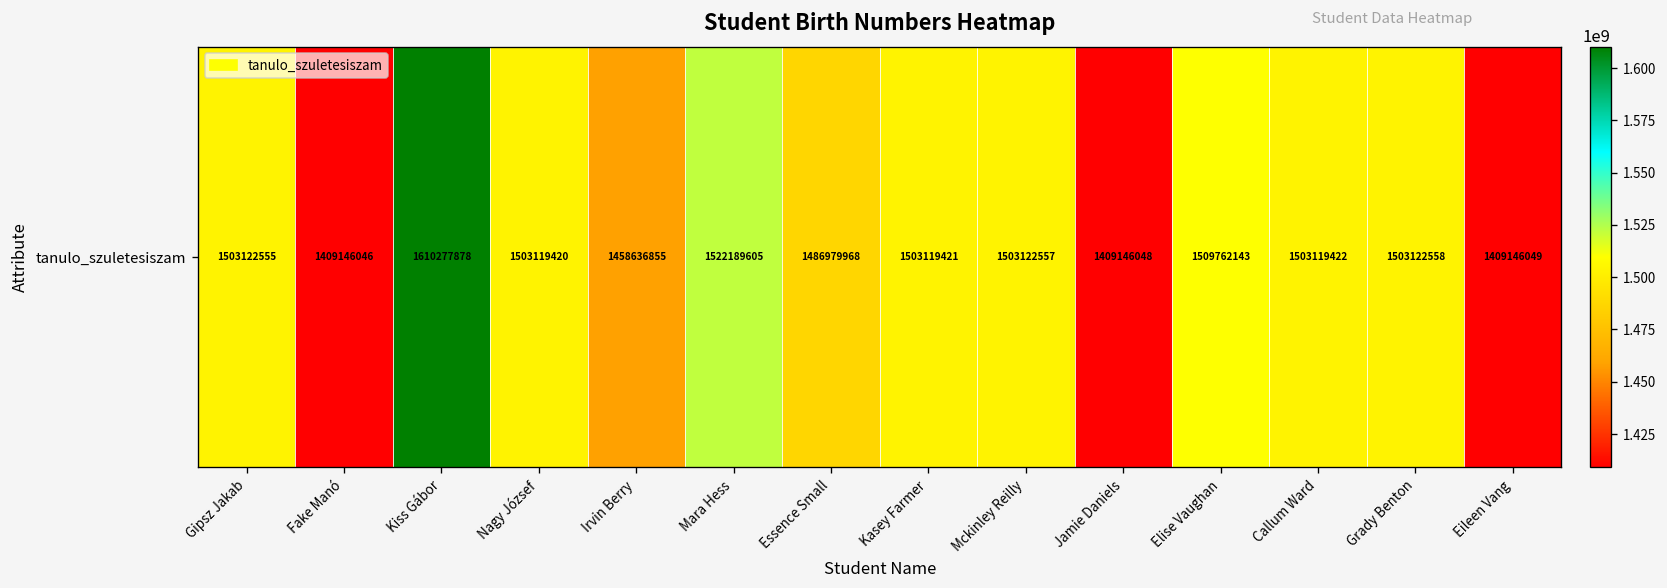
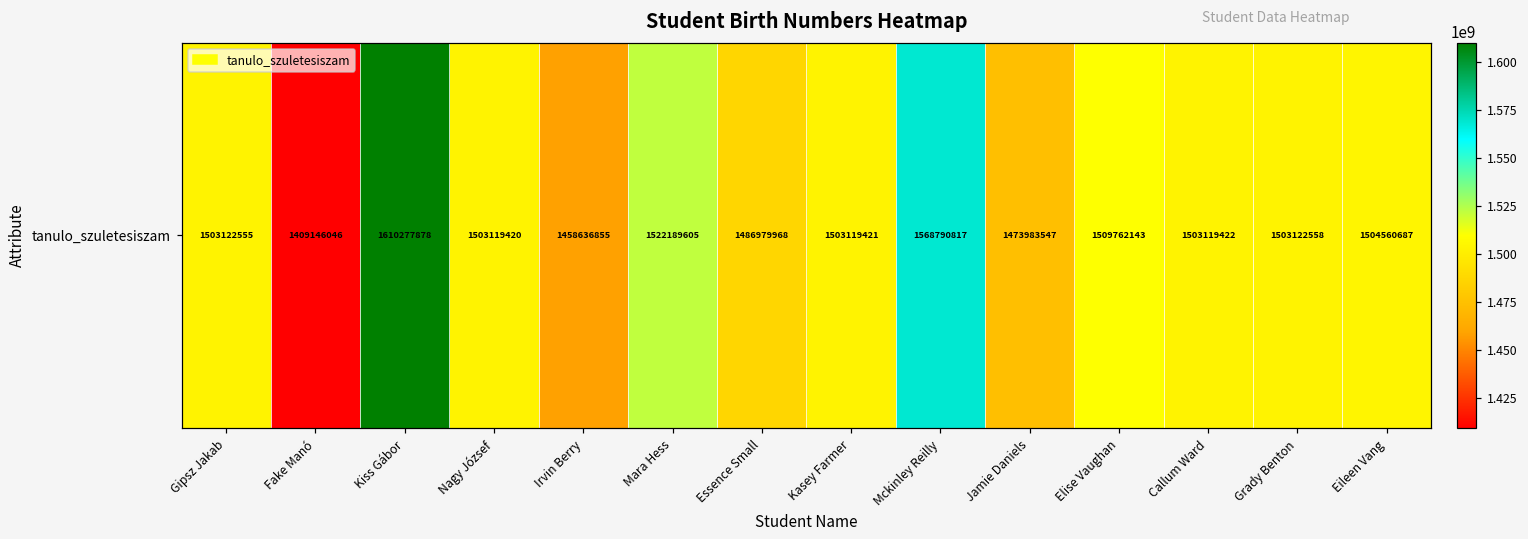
  {
    "tanulo_szuletesiszam": {
      "Gipsz Jakab": 1503122555,
      "Fake Manó": 1409146046,
      "Kiss Gábor": 1610277878,
      "Nagy József": 1503119420,
      "Irvin Berry": 1458636855,
      "Mara Hess": 1522189605,
      "Essence Small": 1486979968,
      "Kasey Farmer": 1503119421,
-     "Mckinley Reilly": 1503122557,
-     "Jamie Daniels": 1409146048,
+     "Mckinley Reilly": 1568790817,
+     "Jamie Daniels": 1473983547,
      "Elise Vaughan": 1509762143,
      "Callum Ward": 1503119422,
      "Grady Benton": 1503122558,
-     "Eileen Vang": 1409146049
+     "Eileen Vang": 1504560687
    }
  }
